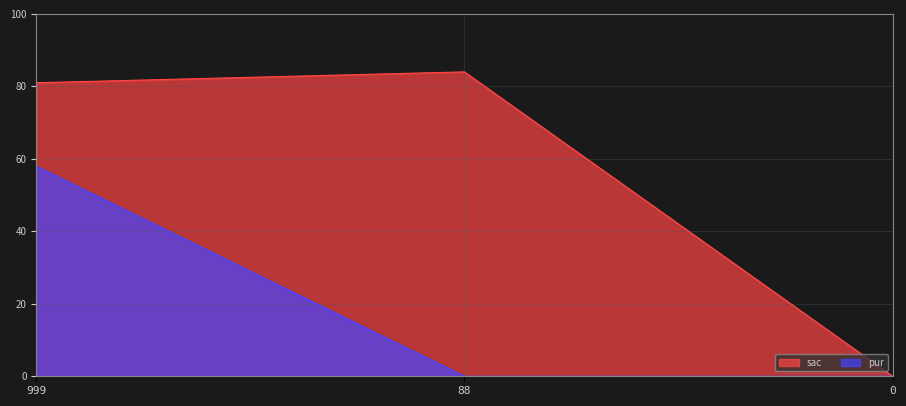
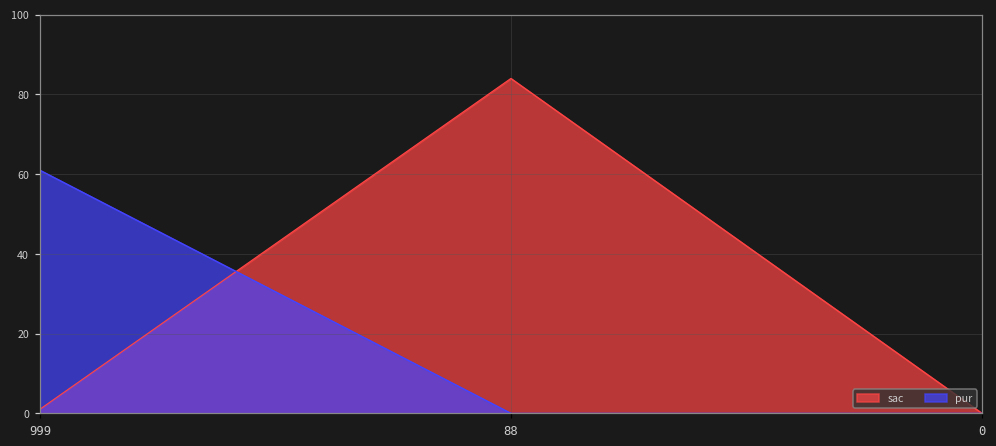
  {
    "sac": {
-     "999": 81,
+     "999": 1,
      "88": 84
    },
    "pur": {
-     "999": 58,
+     "999": 61,
      "88": 0
    }
  }
